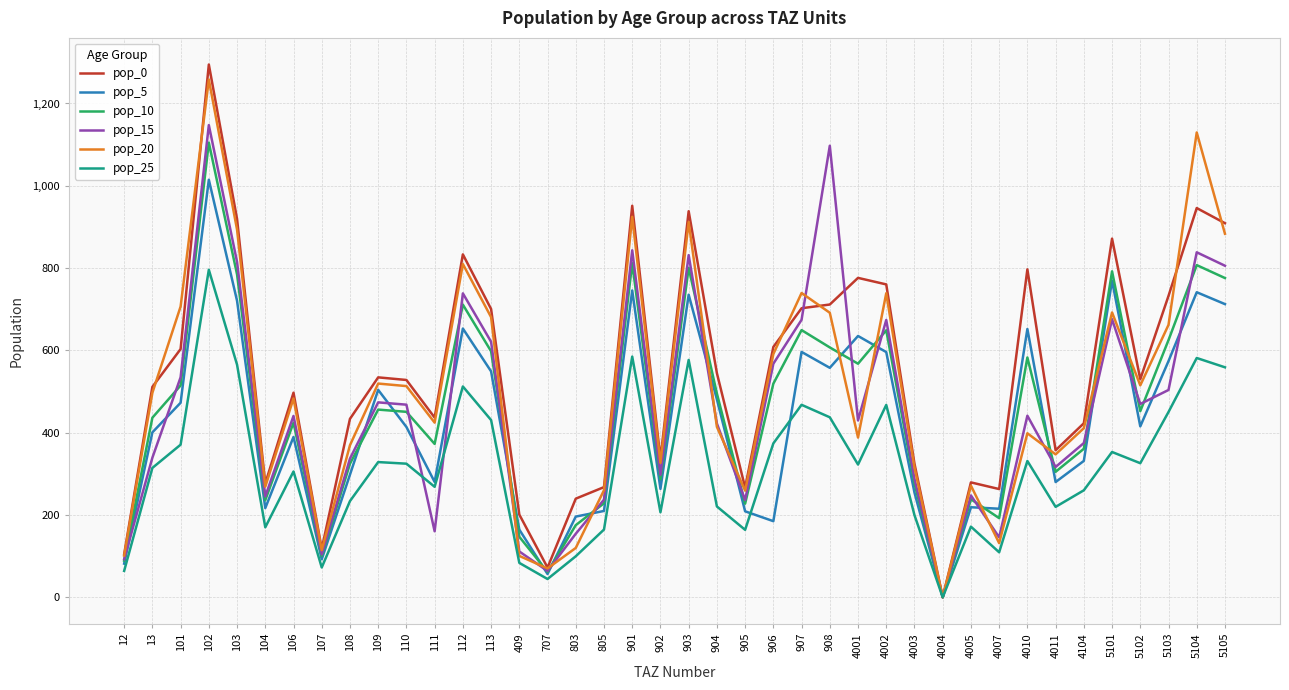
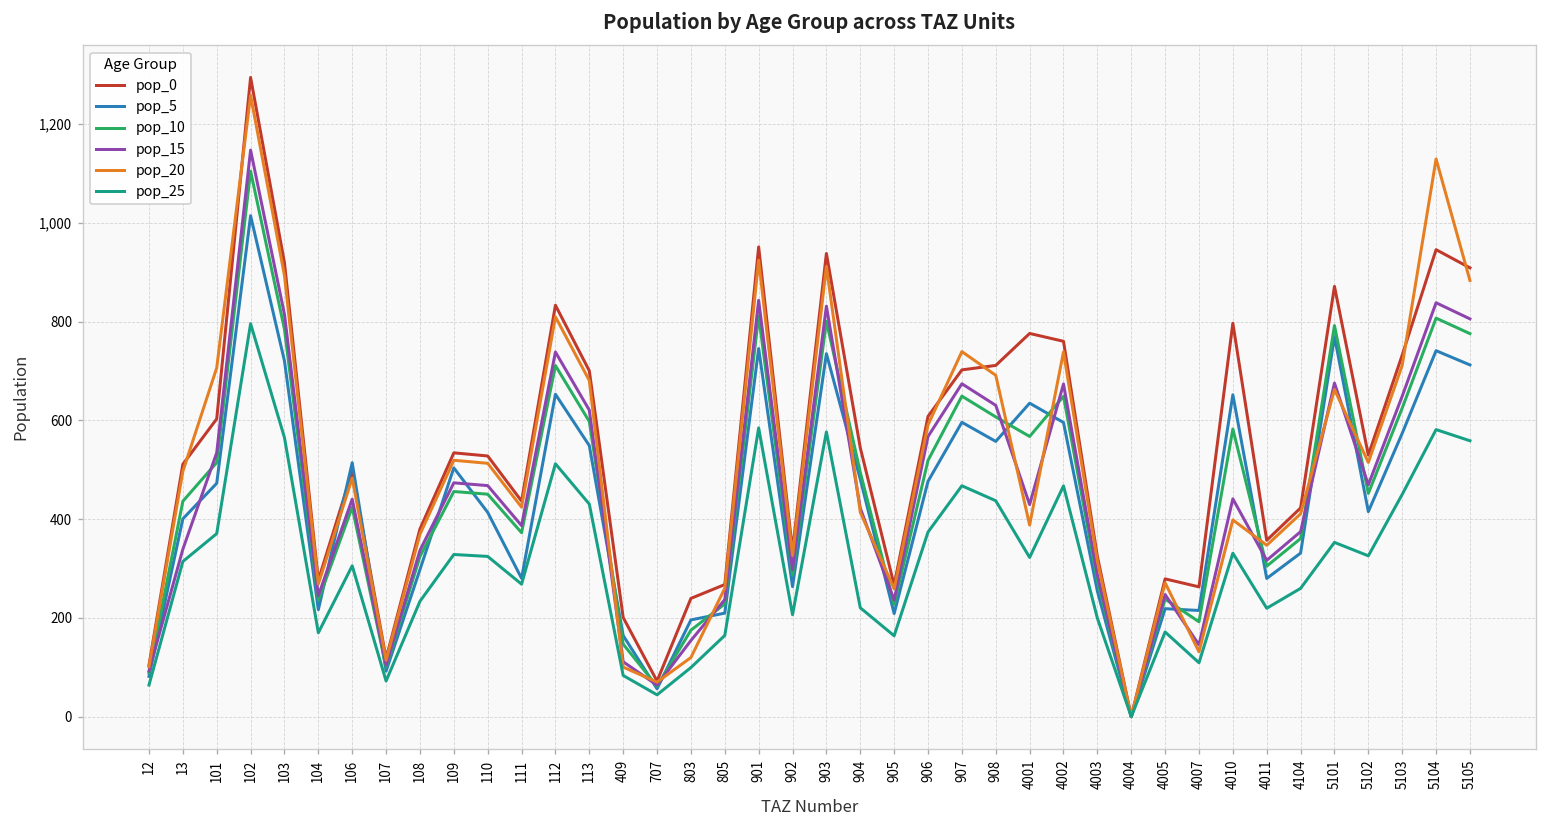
  {
    "pop_0": {
      "13": "510",
      "101": "600",
      "102": "1,290",
      "103": "920",
      "104": "280",
      "106": "500",
-     "108": "430",
+     "108": "380",
      "109": "530",
      "110": "530",
      "111": "440",
      "112": "830",
      "113": "700",
      "409": "200",
      "803": "240",
      "805": "270",
      "901": "950",
      "902": "340",
      "903": "940",
      "904": "540",
      "905": "270",
      "906": "610",
      "907": "700",
      "908": "710",
      "4001": "780",
      "4002": "760",
      "4003": "320",
      "4005": "280",
      "4007": "260",
      "4010": "800",
      "4011": "360",
      "4104": "420",
      "5101": "870",
      "5102": "530",
      "5103": "730",
      "5104": "950",
      "5105": "910"
    },
    "pop_5": {
      "12": "80",
      "13": "400",
      "101": "470",
      "102": "1,010",
      "103": "720",
      "104": "220",
-     "106": "390",
+     "106": "510",
      "107": "90",
      "108": "300",
      "109": "500",
      "110": "410",
      "111": "280",
      "112": "650",
      "113": "550",
      "409": "160",
      "803": "200",
      "805": "210",
      "901": "750",
      "902": "260",
      "903": "740",
      "904": "480",
      "905": "210",
-     "906": "180",
+     "906": "480",
      "907": "600",
      "908": "560",
      "4001": "630",
      "4002": "600",
      "4003": "250",
      "4005": "220",
      "4007": "220",
      "4010": "650",
      "4011": "280",
      "4104": "330",
      "5101": "770",
      "5102": "420",
      "5103": "570",
      "5104": "740",
      "5105": "710"
    },
    "pop_15": {
      "13": "340",
      "101": "530",
      "102": "1,150",
      "103": "810",
      "104": "250",
      "106": "440",
      "108": "340",
      "109": "470",
      "110": "470",
-     "111": "160",
+     "111": "390",
      "112": "740",
      "113": "620",
      "409": "110",
      "803": "150",
      "805": "240",
      "901": "840",
      "902": "300",
      "903": "830",
      "904": "420",
      "905": "240",
      "906": "570",
      "907": "670",
-     "908": "1,100",
+     "908": "630",
      "4001": "430",
      "4002": "670",
      "4003": "290",
      "4005": "250",
      "4007": "150",
      "4010": "440",
      "4011": "320",
      "4104": "370",
      "5101": "680",
      "5102": "470",
-     "5103": "500",
+     "5103": "650",
      "5104": "840",
      "5105": "810"
    },
    "pop_20": {
      "13": "500",
      "101": "710",
      "102": "1,260",
      "103": "890",
      "104": "270",
      "106": "480",
      "108": "370",
      "109": "520",
      "110": "510",
      "111": "420",
      "112": "810",
      "113": "680",
      "409": "100",
      "803": "120",
      "805": "260",
      "901": "920",
      "902": "330",
      "903": "910",
      "904": "410",
      "905": "260",
      "906": "590",
      "907": "740",
      "908": "690",
      "4001": "390",
      "4002": "740",
      "4003": "320",
      "4005": "270",
      "4007": "130",
      "4010": "400",
      "4011": "350",
      "4104": "410",
-     "5101": "690",
+     "5101": "660",
      "5102": "520",
-     "5103": "660",
+     "5103": "710",
      "5104": "1,130",
      "5105": "880"
    }
  }
